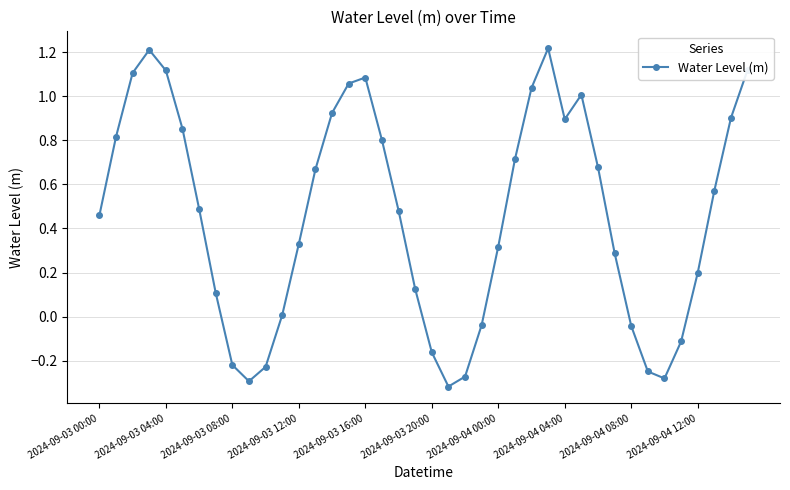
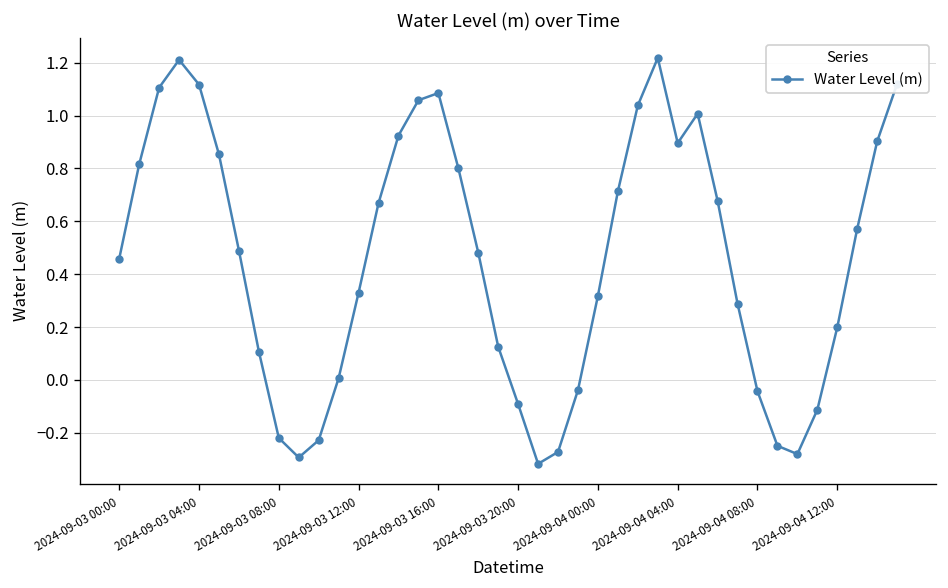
  {
    "2024-09-03 00:00": 0.46,
    "2024-09-03 04:00": 1.12,
    "2024-09-03 08:00": -0.22,
    "2024-09-03 12:00": 0.33,
    "2024-09-03 16:00": 1.08,
-   "2024-09-03 20:00": -0.16,
+   "2024-09-03 20:00": -0.09,
    "2024-09-04 00:00": 0.32,
    "2024-09-04 04:00": 0.90,
    "2024-09-04 08:00": -0.04,
    "2024-09-04 12:00": 0.20
  }
